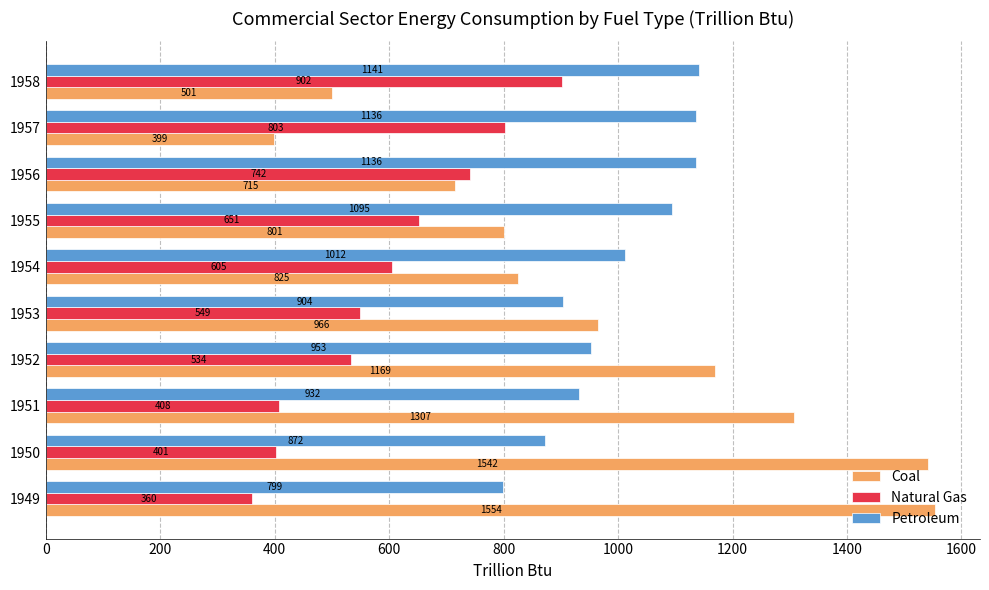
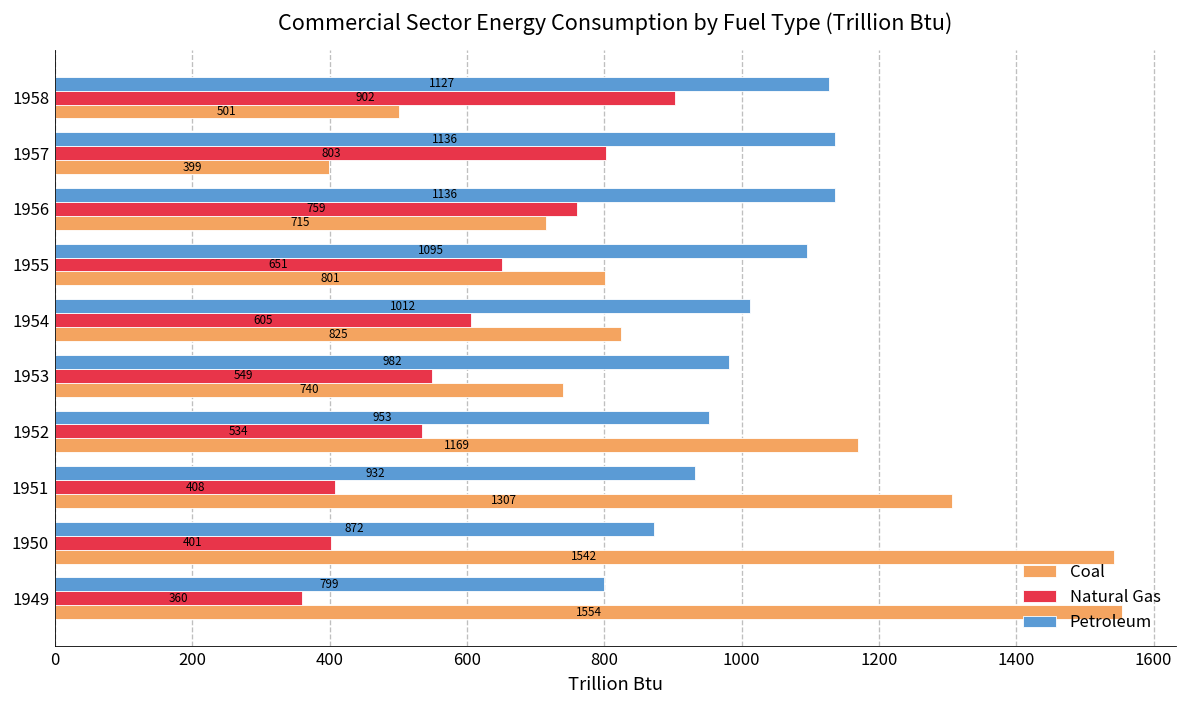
  {
    "Coal": {
      "1958": 501,
      "1957": 399,
      "1956": 715,
      "1955": 801,
      "1954": 825,
-     "1953": 966,
+     "1953": 740,
      "1952": 1169,
      "1951": 1307,
      "1950": 1542,
      "1949": 1554
    },
    "Natural Gas": {
      "1958": 902,
      "1957": 803,
-     "1956": 742,
+     "1956": 759,
      "1955": 651,
      "1954": 605,
      "1953": 549,
      "1952": 534,
      "1951": 408,
      "1950": 401,
      "1949": 360
    },
    "Petroleum": {
-     "1958": 1141,
+     "1958": 1127,
      "1957": 1136,
      "1956": 1136,
      "1955": 1095,
      "1954": 1012,
-     "1953": 904,
+     "1953": 982,
      "1952": 953,
      "1951": 932,
      "1950": 872,
      "1949": 799
    }
  }
